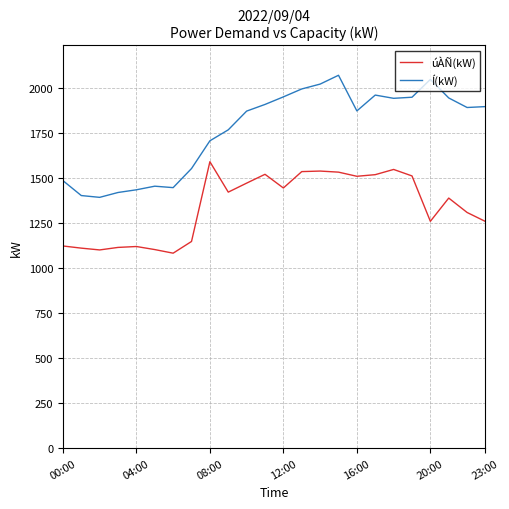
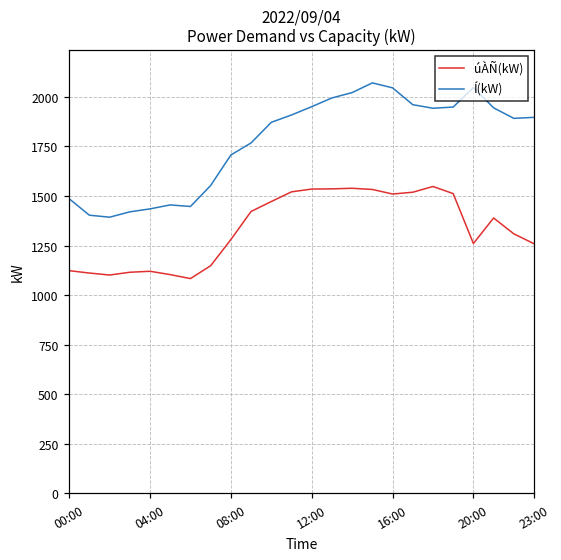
  {
    "úÀÑ(kW)": {
      "00:00": 1120,
      "04:00": 1120,
-     "08:00": 1590,
-     "12:00": 1450,
+     "08:00": 1280,
+     "12:00": 1540,
      "16:00": 1510,
      "20:00": 1260,
      "23:00": 1260
    },
    "Í(kW)": {
      "00:00": 1490,
      "04:00": 1440,
      "08:00": 1710,
      "12:00": 1950,
-     "16:00": 1870,
+     "16:00": 2050,
      "23:00": 1900
    }
  }
